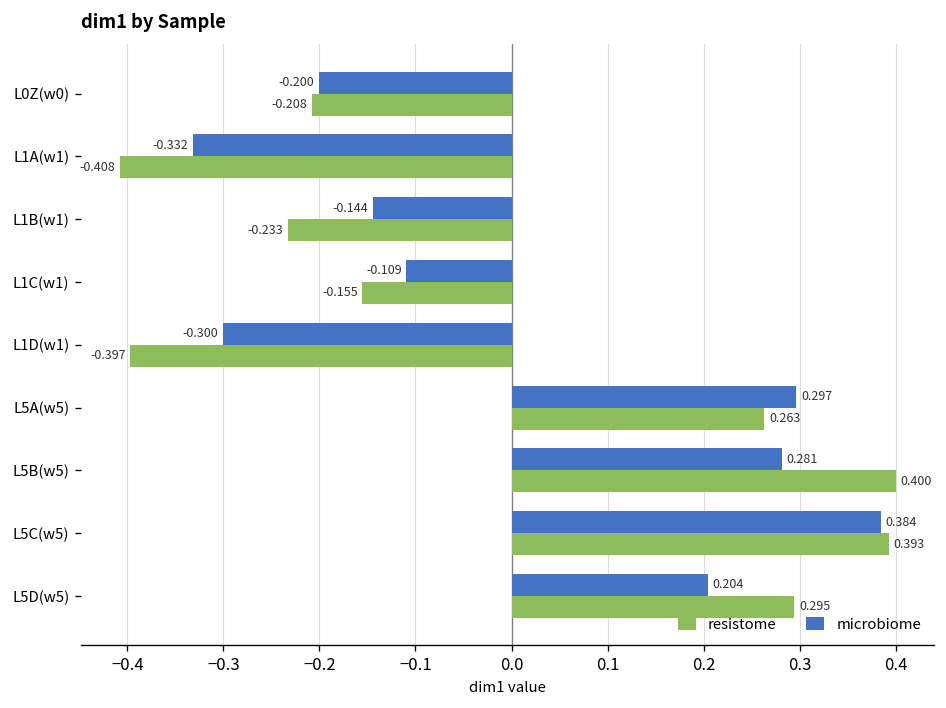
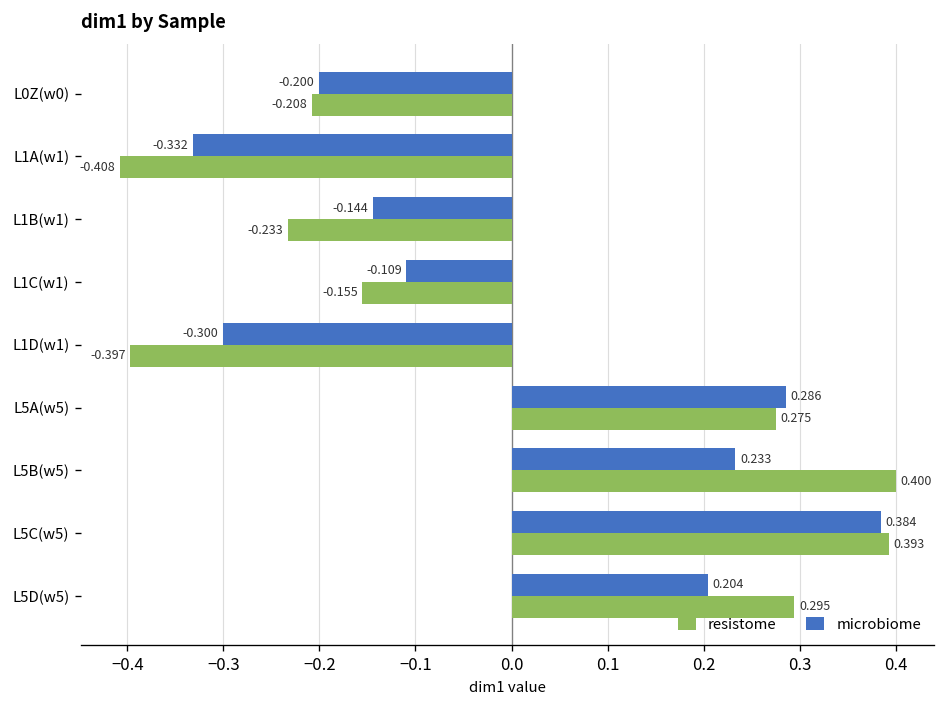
  {
    "resistome": {
      "L0Z(w0)": -0.208,
      "L1A(w1)": -0.408,
      "L1B(w1)": -0.233,
      "L1C(w1)": -0.155,
      "L1D(w1)": -0.397,
-     "L5A(w5)": 0.263,
+     "L5A(w5)": 0.275,
      "L5B(w5)": 0.400,
      "L5C(w5)": 0.393,
      "L5D(w5)": 0.295
    },
    "microbiome": {
      "L0Z(w0)": -0.200,
      "L1A(w1)": -0.332,
      "L1B(w1)": -0.144,
      "L1C(w1)": -0.109,
      "L1D(w1)": -0.300,
-     "L5A(w5)": 0.297,
-     "L5B(w5)": 0.281,
+     "L5A(w5)": 0.286,
+     "L5B(w5)": 0.233,
      "L5C(w5)": 0.384,
      "L5D(w5)": 0.204
    }
  }
